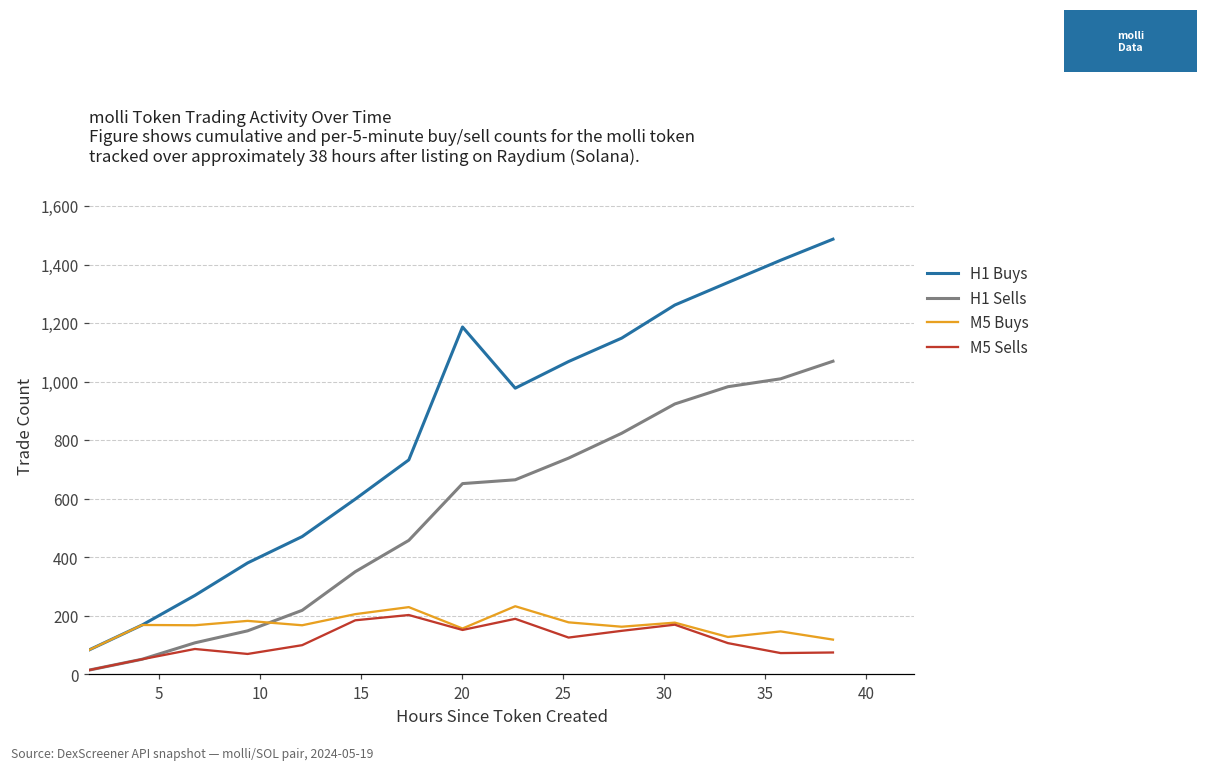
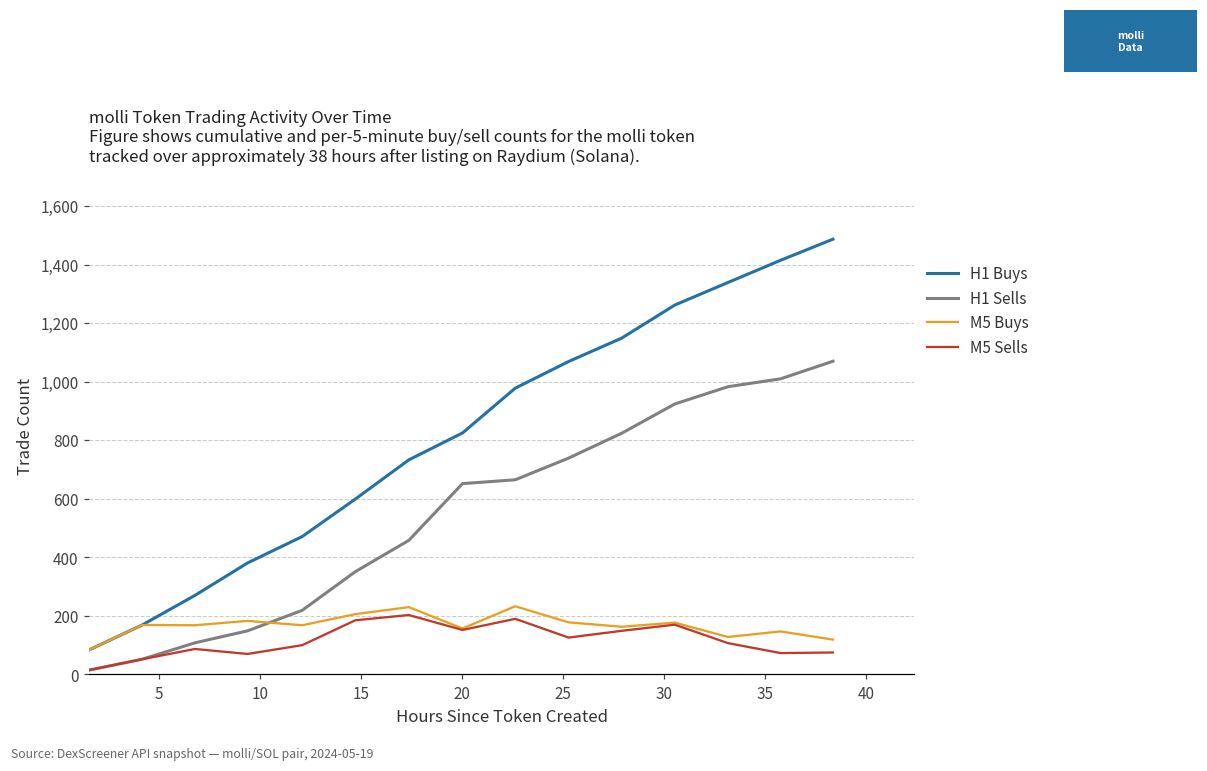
  {
    "H1 Buys": {
-     "20": "1,190"
+     "20": "830"
    },
    "H1 Sells": {
      "20": "650"
    }
  }
